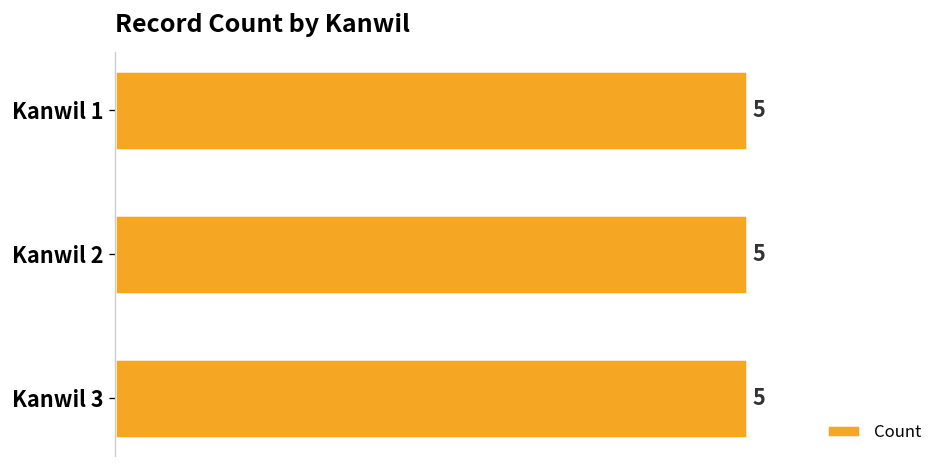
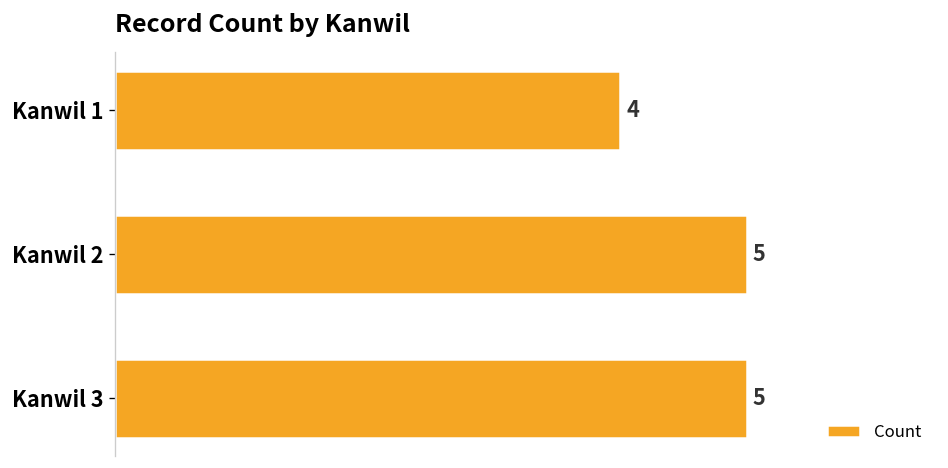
  {
-   "Kanwil 1": 5,
+   "Kanwil 1": 4,
    "Kanwil 2": 5,
    "Kanwil 3": 5
  }
